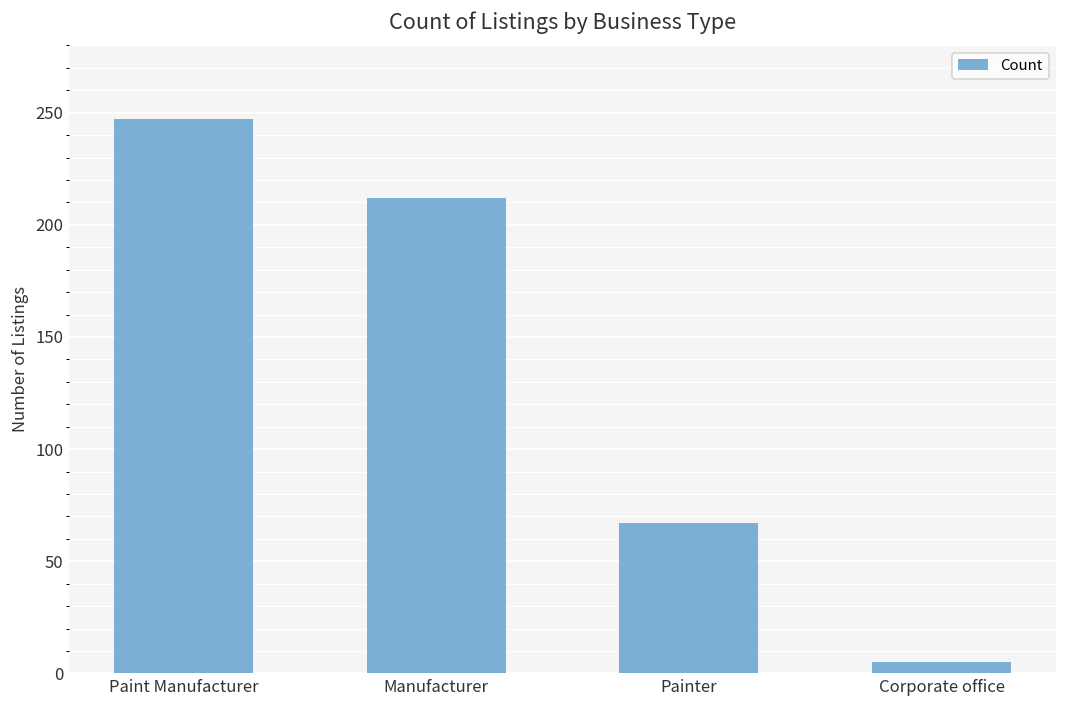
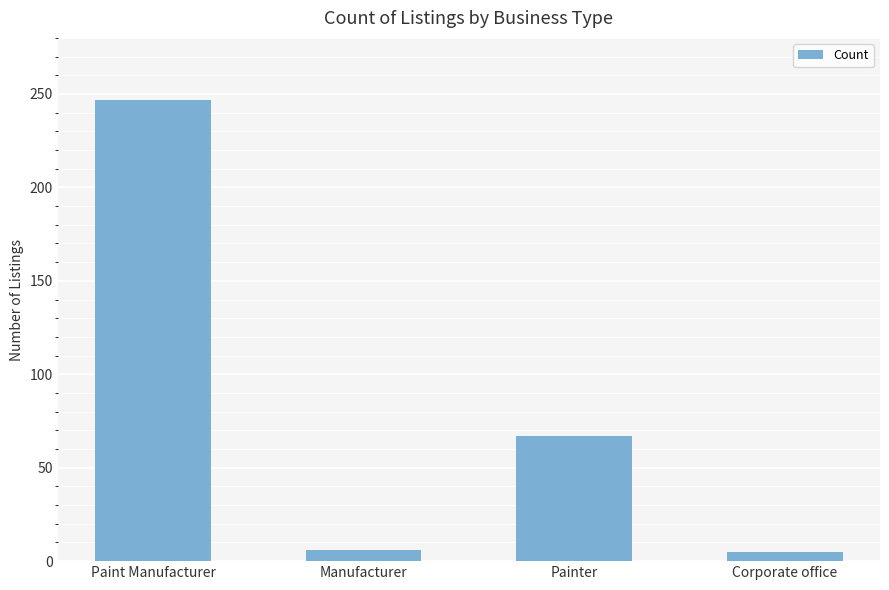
  {
    "Paint Manufacturer": 247,
-   "Manufacturer": 212,
+   "Manufacturer": 6,
    "Painter": 67,
    "Corporate office": 5
  }
